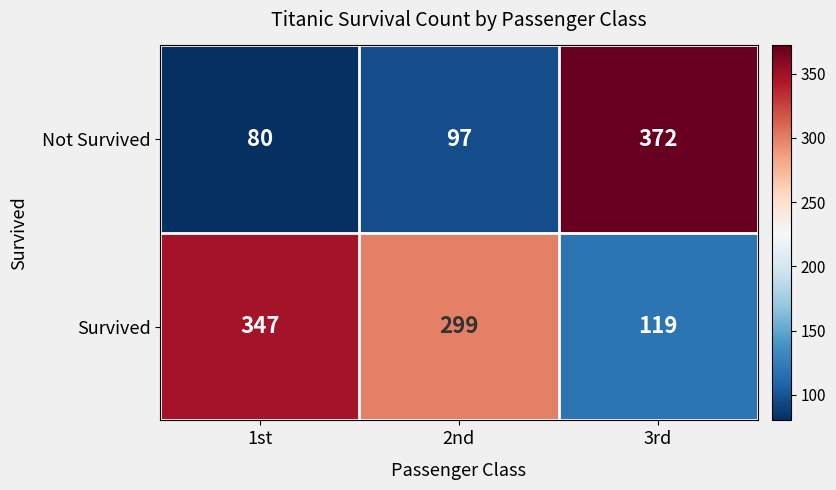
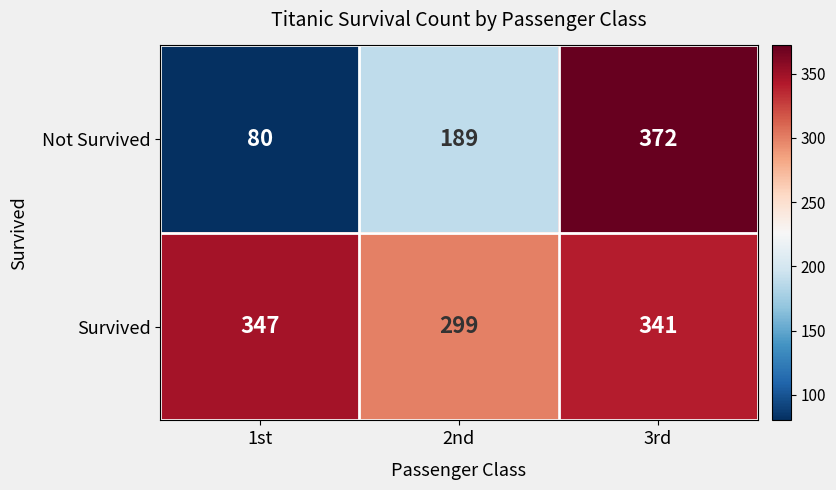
  {
    "Not Survived": {
      "1st": 80,
-     "2nd": 97,
+     "2nd": 189,
      "3rd": 372
    },
    "Survived": {
      "1st": 347,
      "2nd": 299,
-     "3rd": 119
+     "3rd": 341
    }
  }
